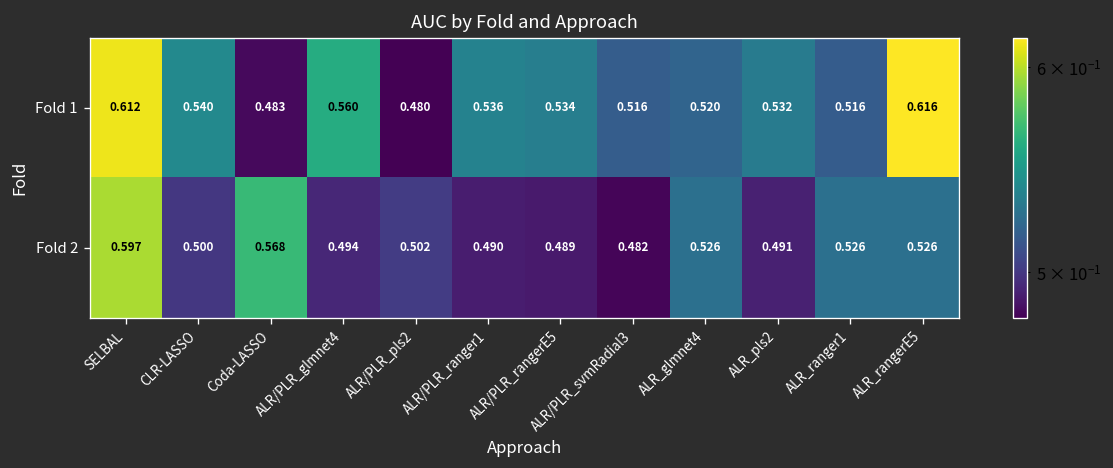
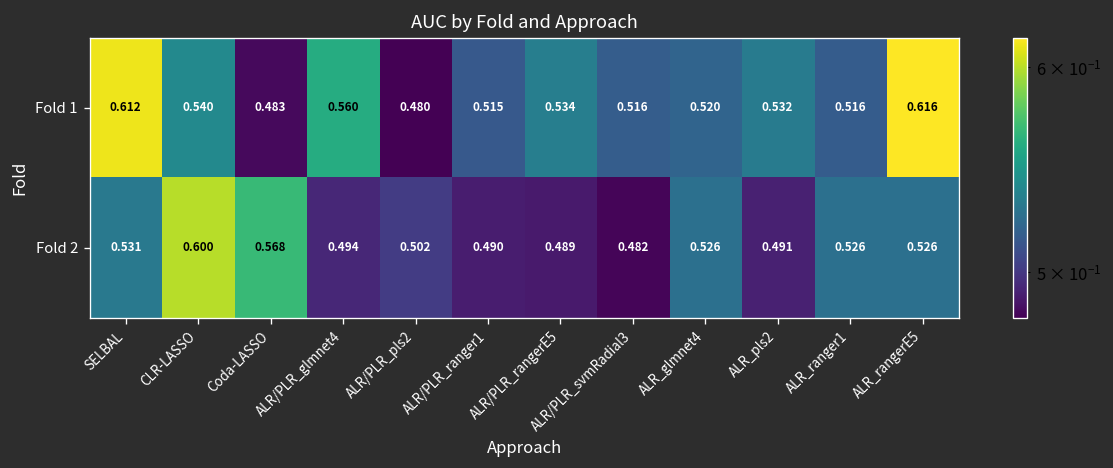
  {
    "Fold 1": {
      "SELBAL": 0.612,
      "CLR-LASSO": 0.540,
      "Coda-LASSO": 0.483,
      "ALR/PLR_glmnet4": 0.560,
      "ALR/PLR_pls2": 0.480,
-     "ALR/PLR_ranger1": 0.536,
+     "ALR/PLR_ranger1": 0.515,
      "ALR/PLR_rangerE5": 0.534,
      "ALR/PLR_svmRadial3": 0.516,
      "ALR_glmnet4": 0.520,
      "ALR_pls2": 0.532,
      "ALR_ranger1": 0.516,
      "ALR_rangerE5": 0.616
    },
    "Fold 2": {
-     "SELBAL": 0.597,
-     "CLR-LASSO": 0.500,
+     "SELBAL": 0.531,
+     "CLR-LASSO": 0.600,
      "Coda-LASSO": 0.568,
      "ALR/PLR_glmnet4": 0.494,
      "ALR/PLR_pls2": 0.502,
      "ALR/PLR_ranger1": 0.490,
      "ALR/PLR_rangerE5": 0.489,
      "ALR/PLR_svmRadial3": 0.482,
      "ALR_glmnet4": 0.526,
      "ALR_pls2": 0.491,
      "ALR_ranger1": 0.526,
      "ALR_rangerE5": 0.526
    }
  }
